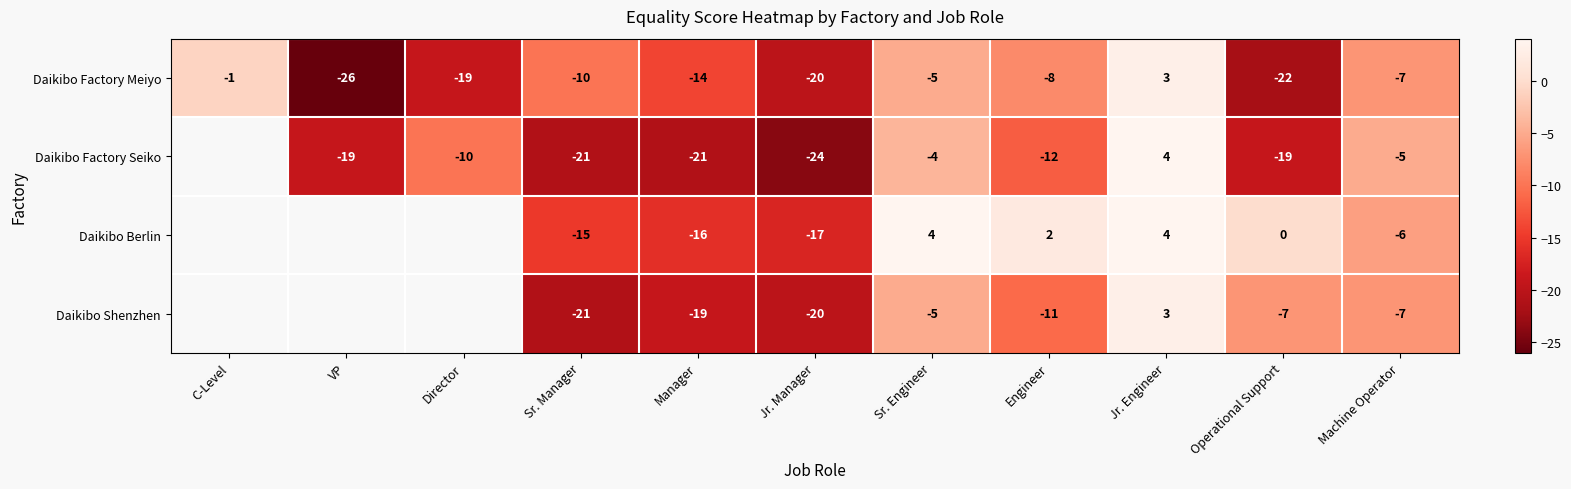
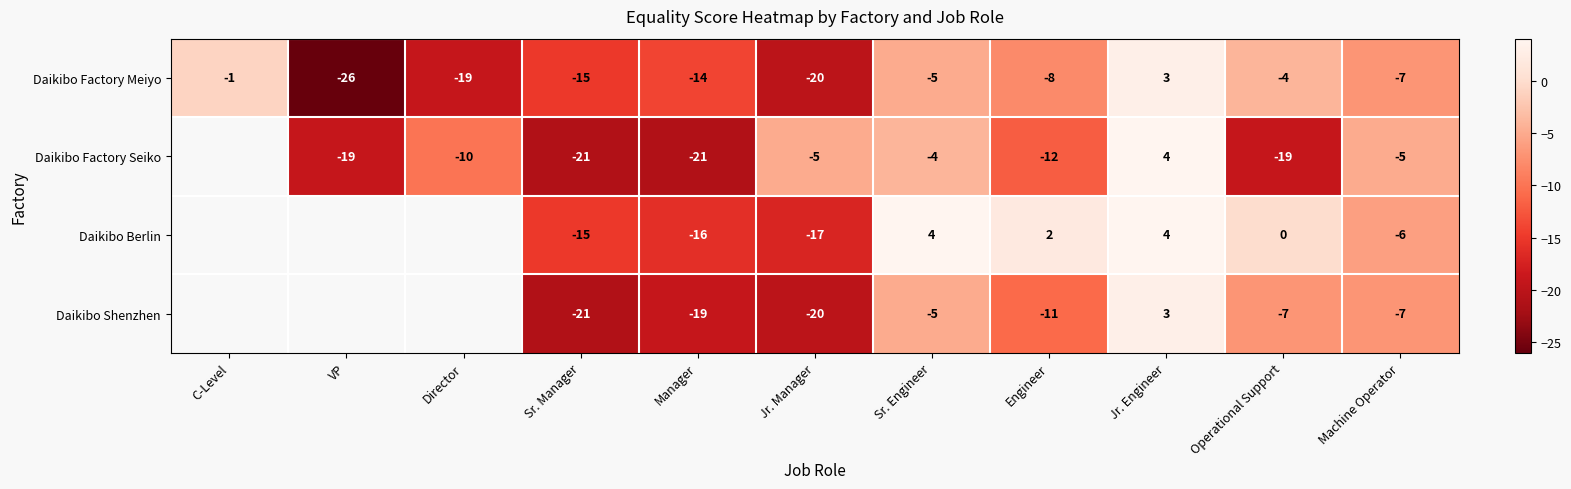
  {
    "Daikibo Factory Meiyo": {
      "C-Level": -1,
      "VP": -26,
      "Director": -19,
-     "Sr. Manager": -10,
+     "Sr. Manager": -15,
      "Manager": -14,
      "Jr. Manager": -20,
      "Sr. Engineer": -5,
      "Engineer": -8,
      "Jr. Engineer": 3,
-     "Operational Support": -22,
+     "Operational Support": -4,
      "Machine Operator": -7
    },
    "Daikibo Factory Seiko": {
      "VP": -19,
      "Director": -10,
      "Sr. Manager": -21,
      "Manager": -21,
-     "Jr. Manager": -24,
+     "Jr. Manager": -5,
      "Sr. Engineer": -4,
      "Engineer": -12,
      "Jr. Engineer": 4,
      "Operational Support": -19,
      "Machine Operator": -5
    },
    "Daikibo Berlin": {
      "Sr. Manager": -15,
      "Manager": -16,
      "Jr. Manager": -17,
      "Sr. Engineer": 4,
      "Engineer": 2,
      "Jr. Engineer": 4,
      "Operational Support": 0,
      "Machine Operator": -6
    },
    "Daikibo Shenzhen": {
      "Sr. Manager": -21,
      "Manager": -19,
      "Jr. Manager": -20,
      "Sr. Engineer": -5,
      "Engineer": -11,
      "Jr. Engineer": 3,
      "Operational Support": -7,
      "Machine Operator": -7
    }
  }
